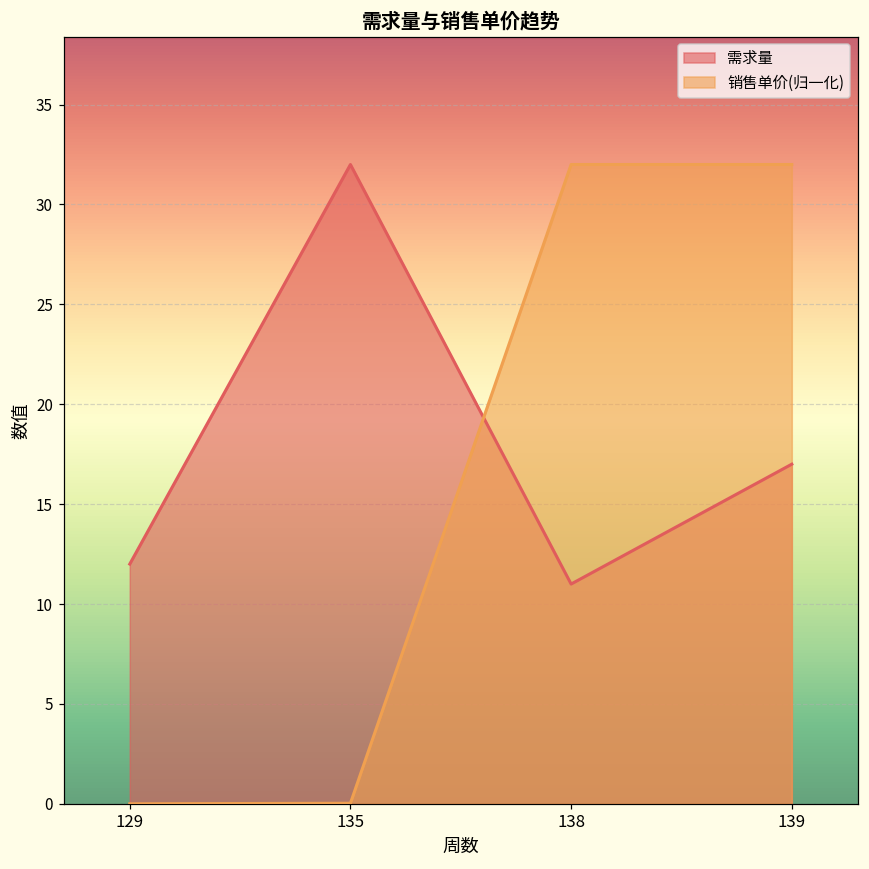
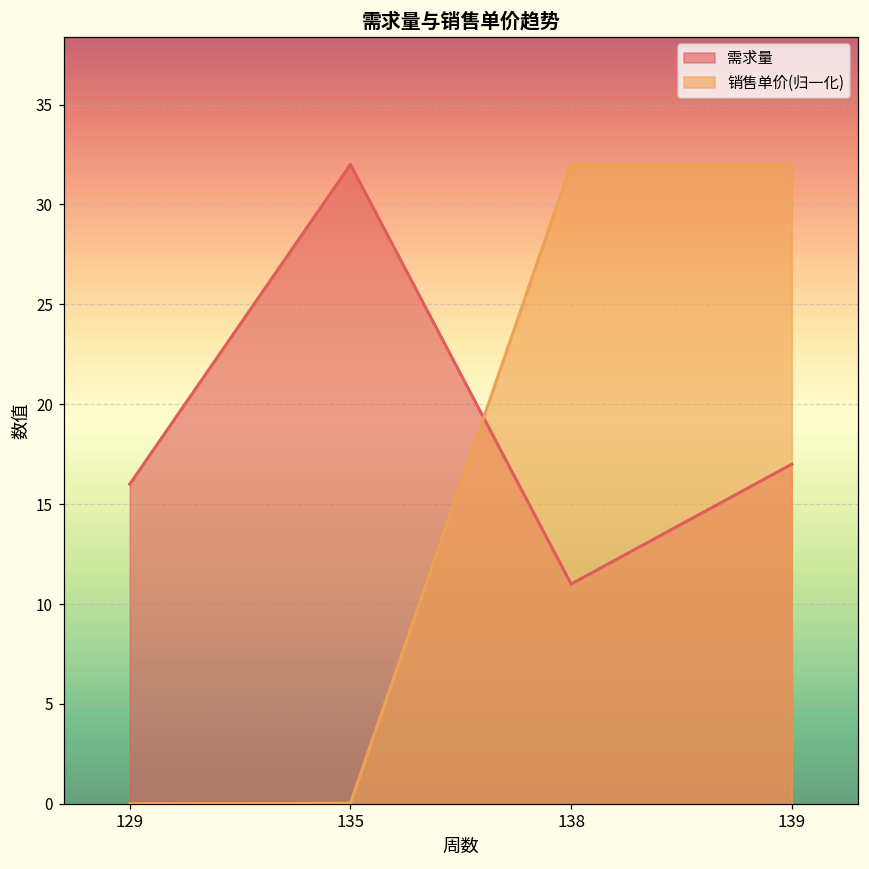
  {
    "需求量": {
-     "129": 12,
+     "129": 16,
      "135": 32,
      "138": 11,
      "139": 17
    },
    "销售单价(归一化)": {
      "129": 0,
      "135": 0,
      "138": 32,
      "139": 32
    }
  }
